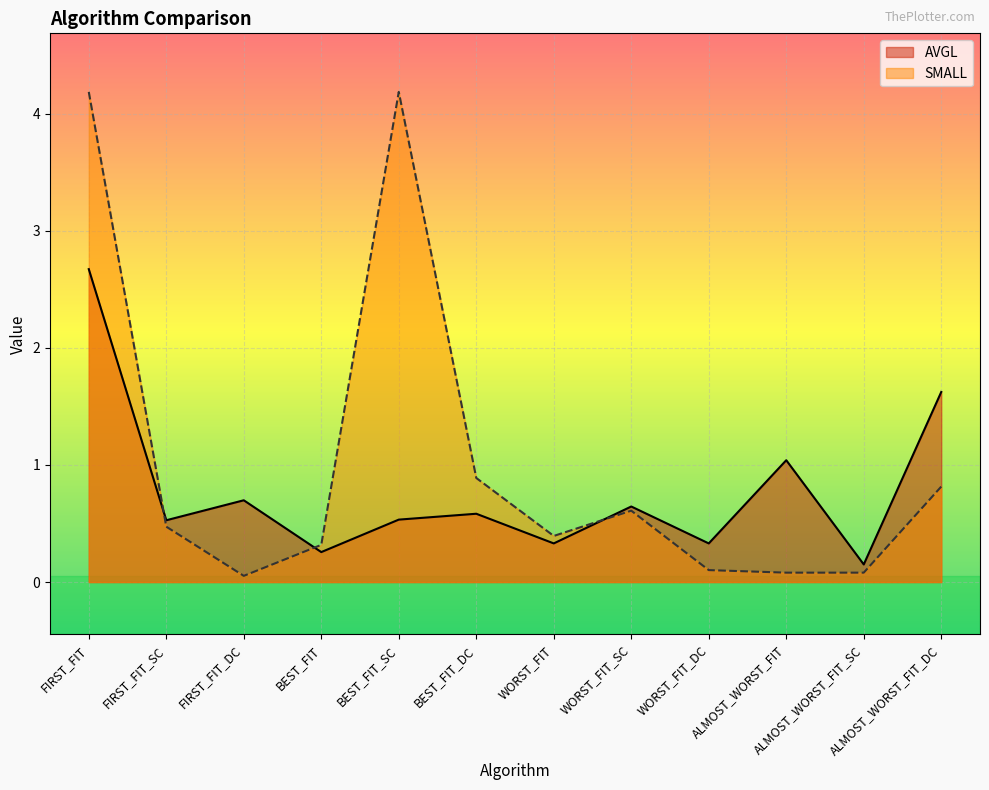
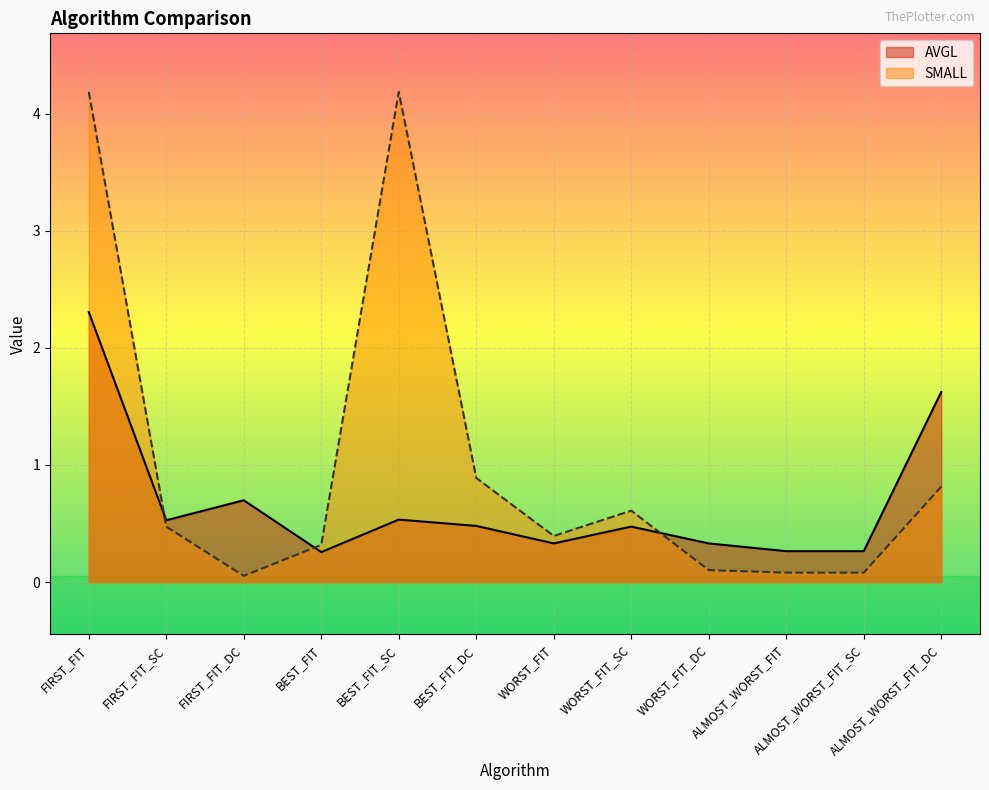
  {
    "AVGL": {
-     "FIRST_FIT": 2.67,
+     "FIRST_FIT": 2.31,
      "FIRST_FIT_SC": 0.53,
      "FIRST_FIT_DC": 0.70,
      "BEST_FIT": 0.26,
      "BEST_FIT_SC": 0.53,
-     "BEST_FIT_DC": 0.58,
+     "BEST_FIT_DC": 0.48,
      "WORST_FIT": 0.33,
-     "WORST_FIT_SC": 0.65,
+     "WORST_FIT_SC": 0.47,
      "WORST_FIT_DC": 0.33,
-     "ALMOST_WORST_FIT": 1.04,
-     "ALMOST_WORST_FIT_SC": 0.15,
+     "ALMOST_WORST_FIT": 0.26,
+     "ALMOST_WORST_FIT_SC": 0.26,
      "ALMOST_WORST_FIT_DC": 1.62
    },
    "SMALL": {
      "FIRST_FIT": 4.19,
      "FIRST_FIT_SC": 0.47,
      "FIRST_FIT_DC": 0.05,
      "BEST_FIT": 0.32,
      "BEST_FIT_SC": 4.19,
      "BEST_FIT_DC": 0.89,
      "WORST_FIT": 0.39,
      "WORST_FIT_SC": 0.61,
      "WORST_FIT_DC": 0.10,
      "ALMOST_WORST_FIT": 0.08,
      "ALMOST_WORST_FIT_SC": 0.08,
      "ALMOST_WORST_FIT_DC": 0.82
    }
  }
